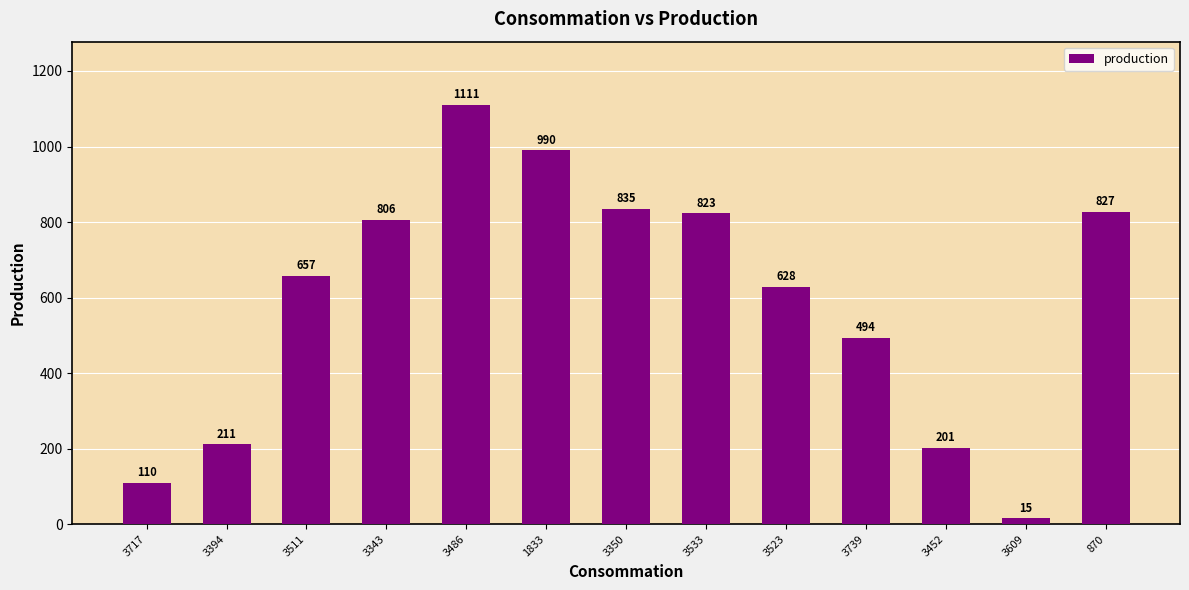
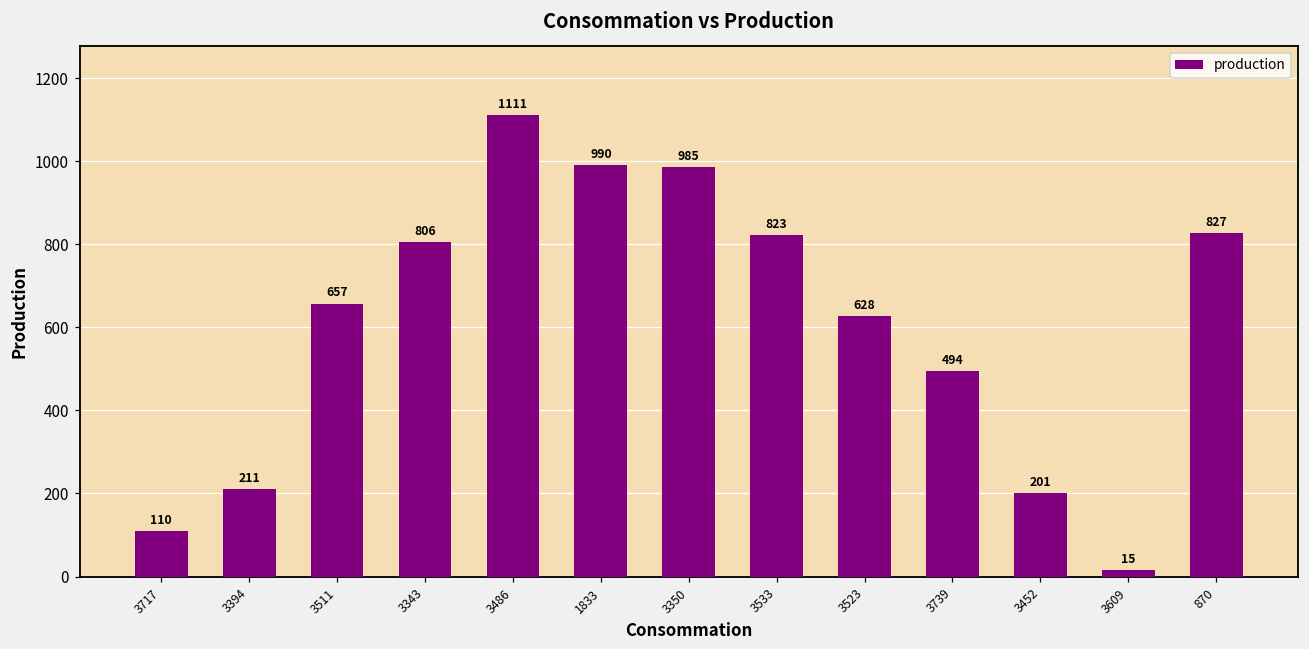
  {
    "3717": 110,
    "3394": 211,
    "3511": 657,
    "3343": 806,
    "3486": 1111,
    "1833": 990,
-   "3350": 835,
+   "3350": 985,
    "3533": 823,
    "3523": 628,
    "3739": 494,
    "3452": 201,
    "3609": 15,
    "870": 827
  }
